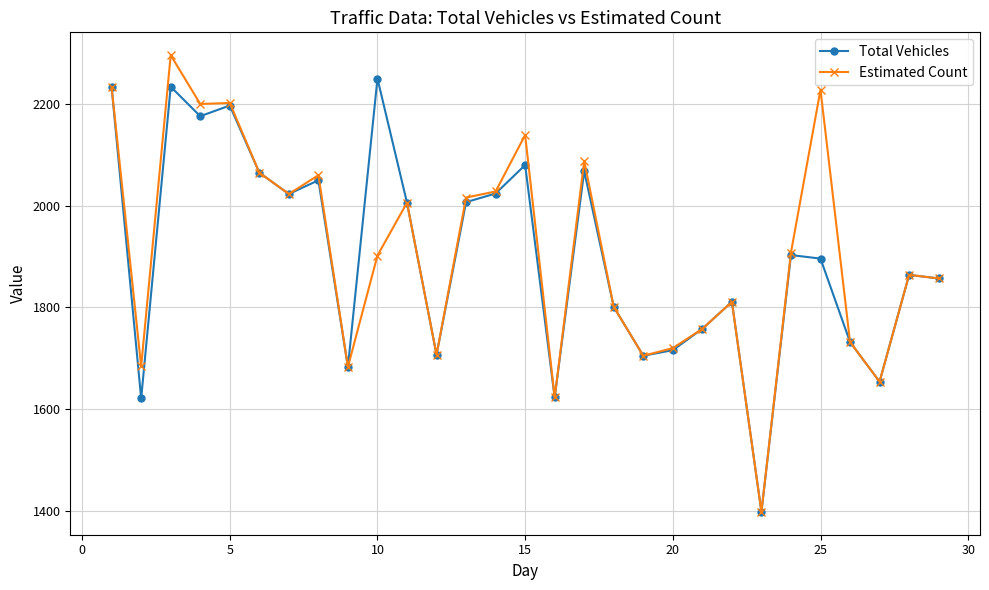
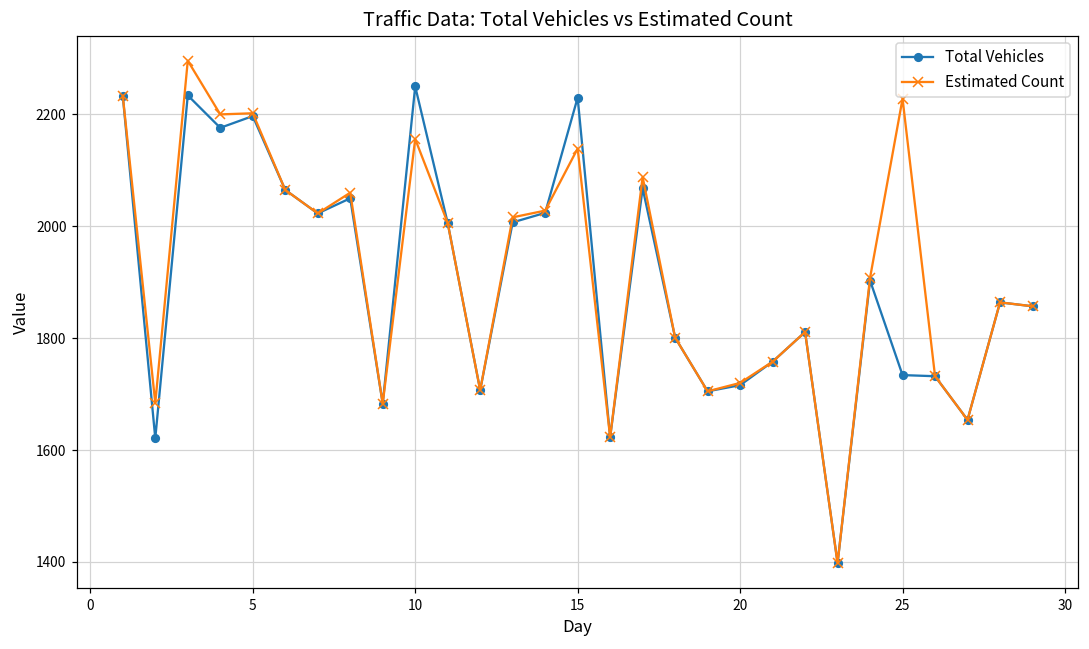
  {
    "Total Vehicles": {
      "10": 2250,
-     "15": 2080,
-     "25": 1900
+     "15": 2230,
+     "25": 1730
    },
    "Estimated Count": {
-     "10": 1900,
+     "10": 2160,
      "15": 2140,
      "25": 2230
    }
  }
